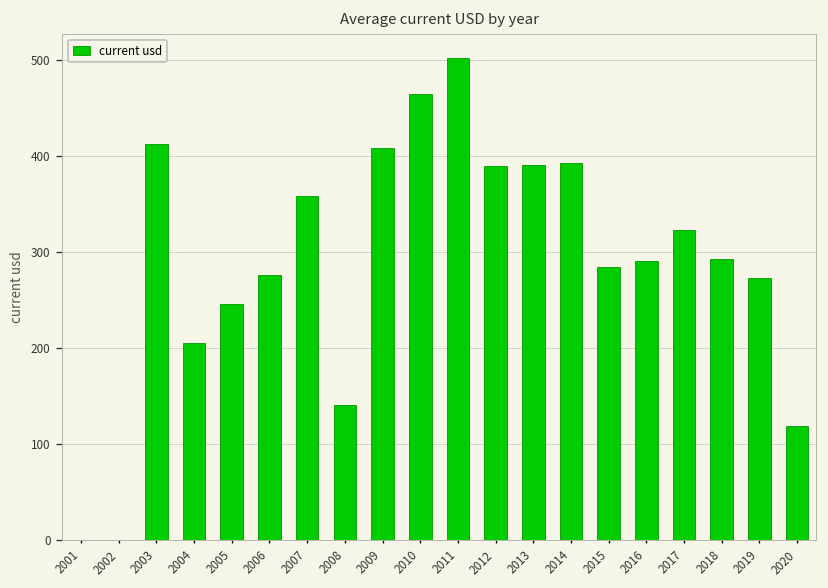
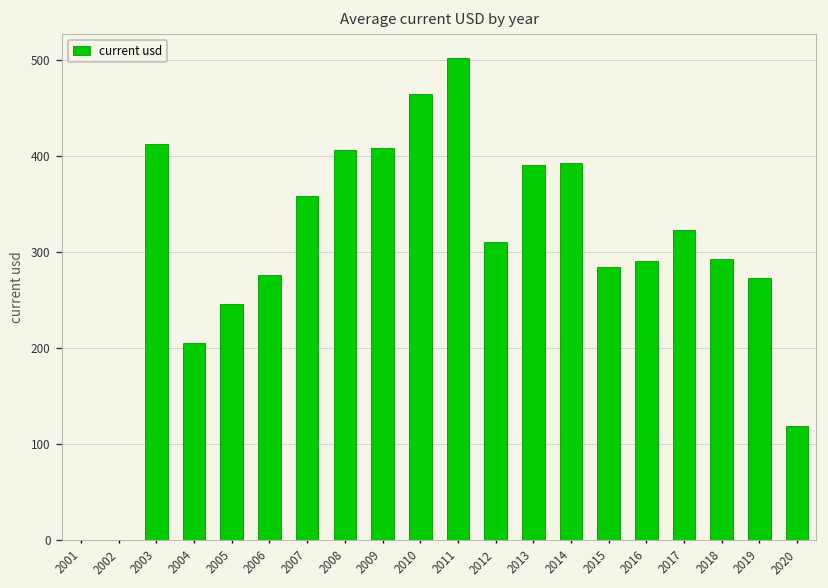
  {
    "2001": 0,
    "2002": 0,
    "2003": 410,
    "2004": 210,
    "2005": 250,
    "2006": 280,
    "2007": 360,
-   "2008": 140,
+   "2008": 410,
    "2009": 410,
    "2010": 460,
    "2011": 500,
-   "2012": 390,
+   "2012": 310,
    "2013": 390,
    "2014": 390,
    "2015": 280,
    "2016": 290,
    "2017": 320,
    "2018": 290,
    "2019": 270,
    "2020": 120
  }
